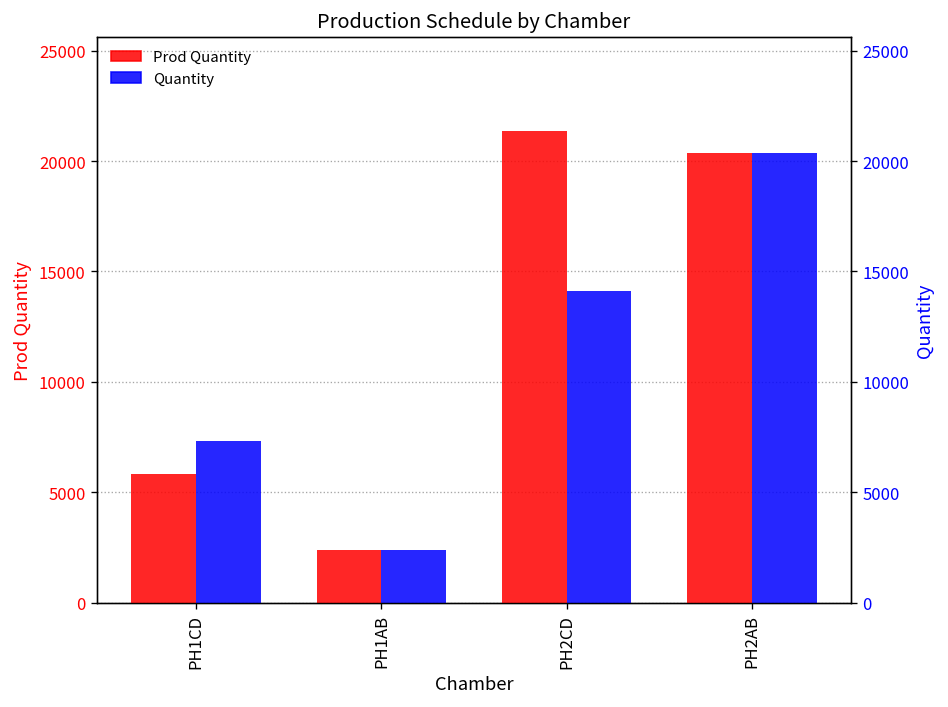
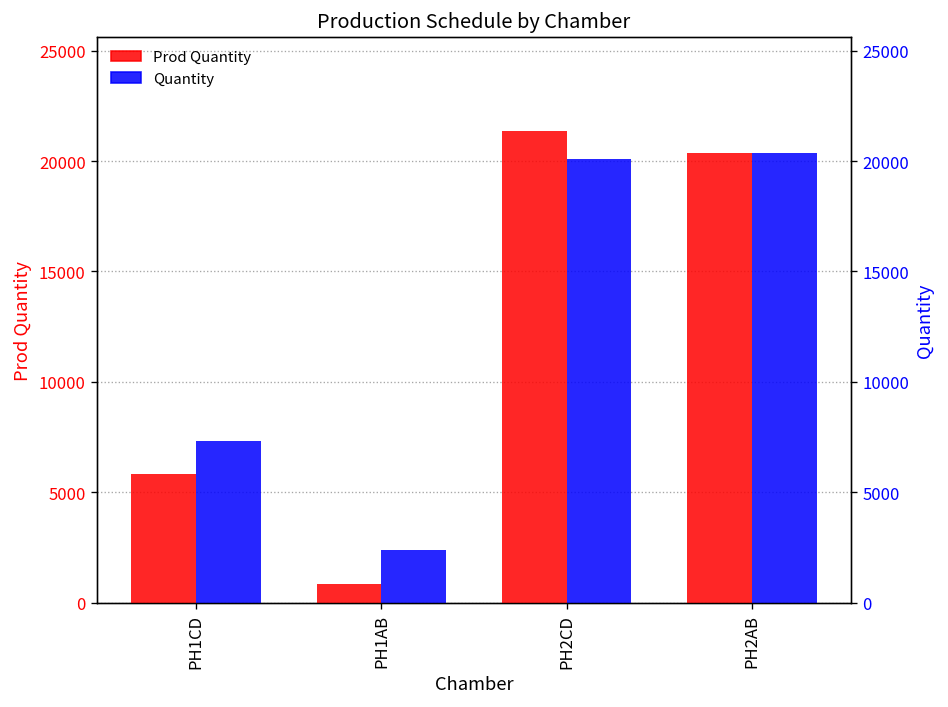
  {
    "Prod Quantity": {
      "PH1CD": 5800,
-     "PH1AB": 2400,
+     "PH1AB": 900,
      "PH2CD": 21400,
      "PH2AB": 20400
    },
    "Quantity": {
      "PH1CD": 7300,
      "PH1AB": 2400,
-     "PH2CD": 14100,
+     "PH2CD": 20100,
      "PH2AB": 20400
    }
  }
